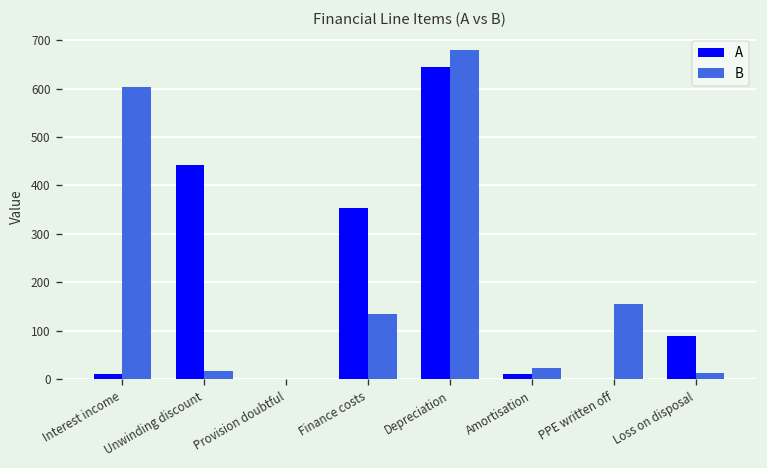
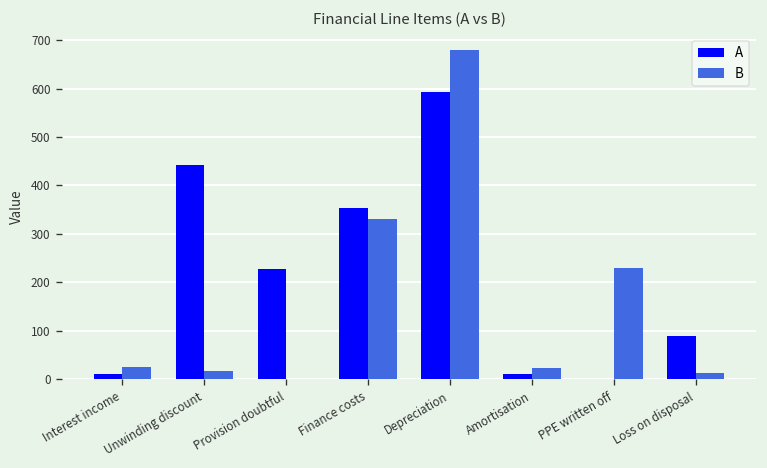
  {
    "A": {
      "Interest income": 10,
      "Unwinding discount": 440,
-     "Provision doubtful": 0,
+     "Provision doubtful": 230,
      "Finance costs": 350,
-     "Depreciation": 650,
+     "Depreciation": 590,
      "Amortisation": 10,
      "PPE written off": 0,
      "Loss on disposal": 90
    },
    "B": {
-     "Interest income": 600,
+     "Interest income": 30,
      "Unwinding discount": 20,
      "Provision doubtful": 0,
-     "Finance costs": 140,
+     "Finance costs": 330,
      "Depreciation": 680,
      "Amortisation": 20,
-     "PPE written off": 160,
+     "PPE written off": 230,
      "Loss on disposal": 10
    }
  }
